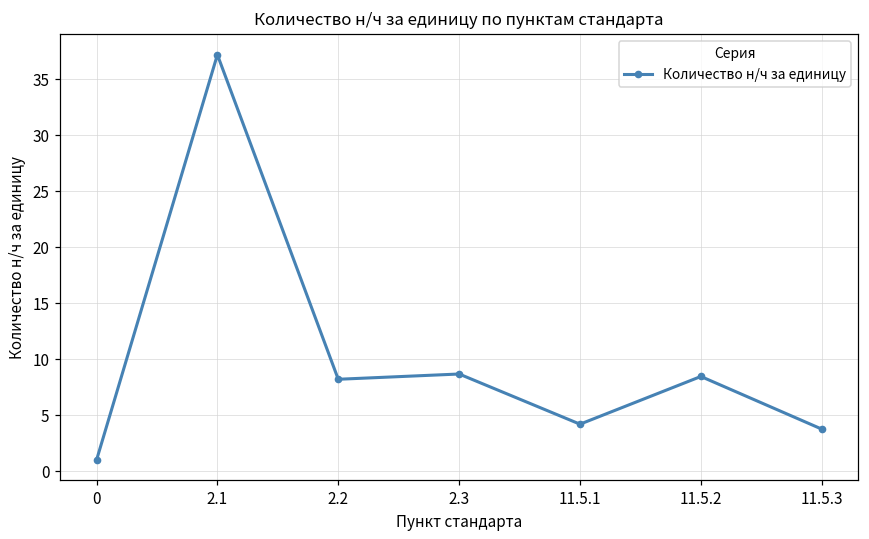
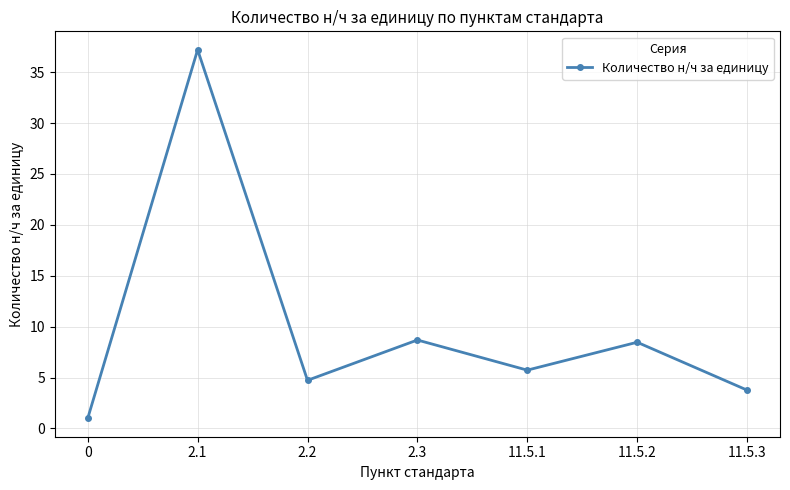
  {
    "0": 1.0,
    "2.1": 37.2,
-   "2.2": 8.2,
+   "2.2": 4.7,
    "2.3": 8.7,
-   "11.5.1": 4.2,
+   "11.5.1": 5.7,
    "11.5.2": 8.5,
    "11.5.3": 3.8
  }
